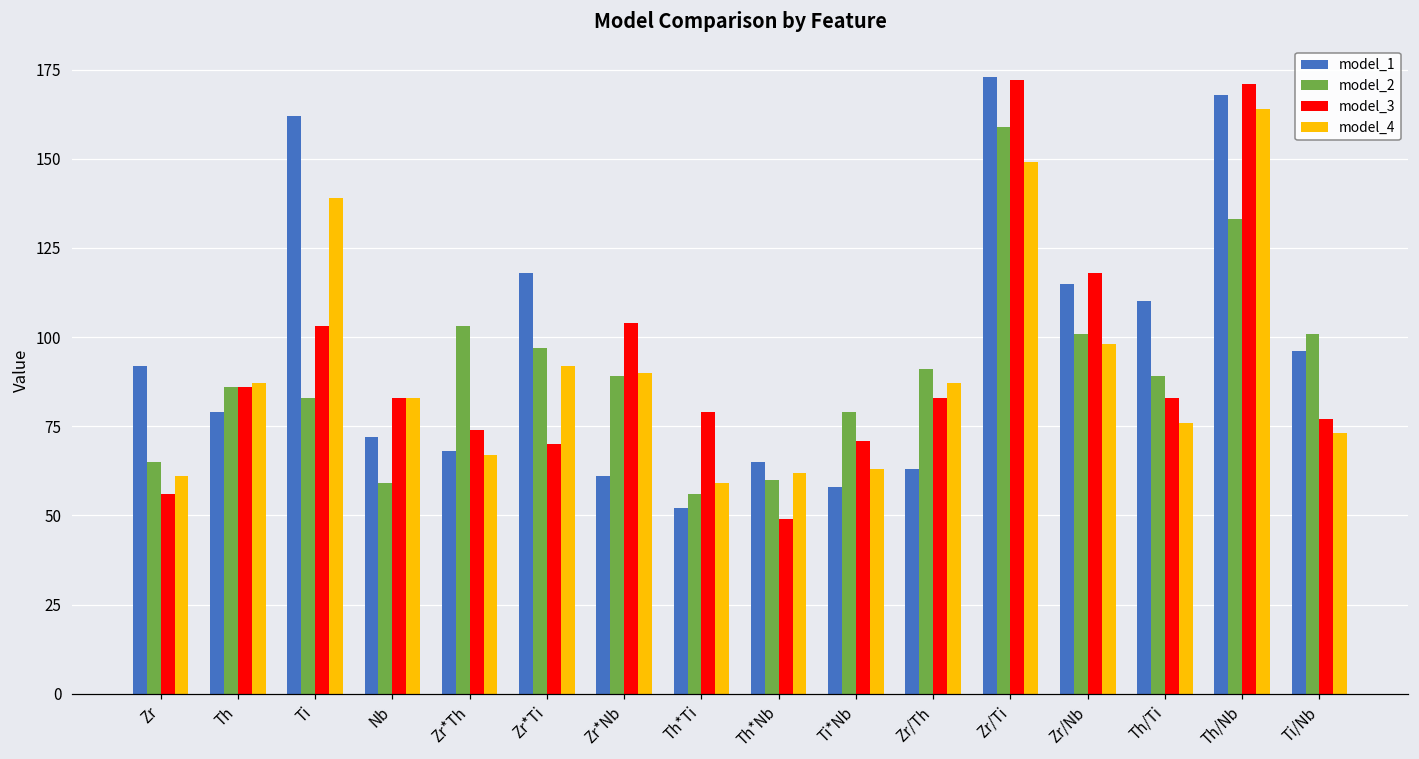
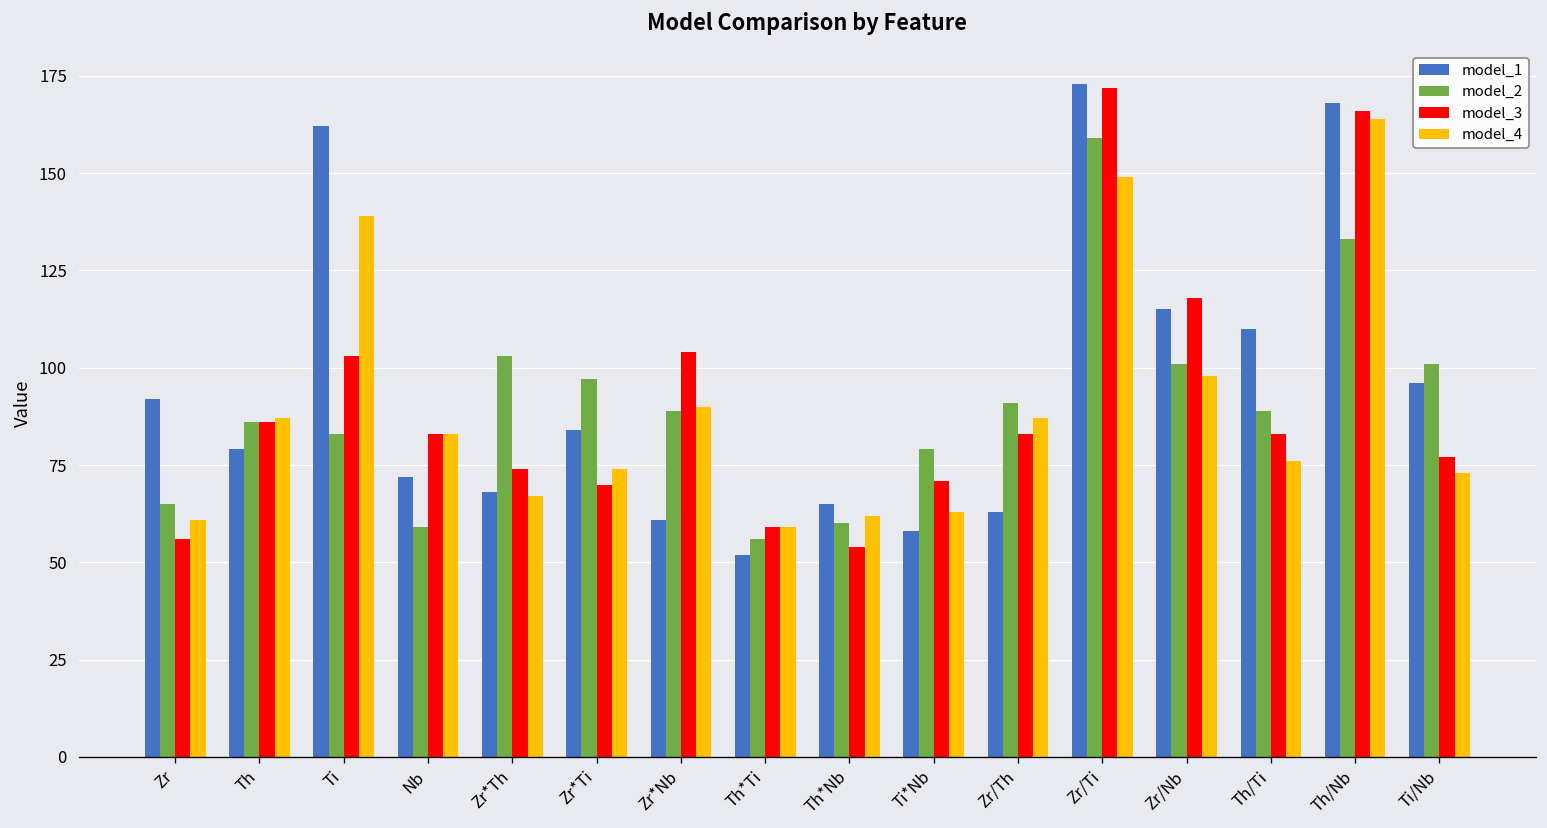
  {
    "model_1": {
      "Zr": 92,
      "Th": 79,
      "Ti": 162,
      "Nb": 72,
      "Zr*Th": 68,
-     "Zr*Ti": 118,
+     "Zr*Ti": 84,
      "Zr*Nb": 61,
      "Th*Ti": 52,
      "Th*Nb": 65,
      "Ti*Nb": 58,
      "Zr/Th": 63,
      "Zr/Ti": 173,
      "Zr/Nb": 115,
      "Th/Ti": 110,
      "Th/Nb": 168,
      "Ti/Nb": 96
    },
    "model_2": {
      "Zr": 65,
      "Th": 86,
      "Ti": 83,
      "Nb": 59,
      "Zr*Th": 103,
      "Zr*Ti": 97,
      "Zr*Nb": 89,
      "Th*Ti": 56,
      "Th*Nb": 60,
      "Ti*Nb": 79,
      "Zr/Th": 91,
      "Zr/Ti": 159,
      "Zr/Nb": 101,
      "Th/Ti": 89,
      "Th/Nb": 133,
      "Ti/Nb": 101
    },
    "model_3": {
      "Zr": 56,
      "Th": 86,
      "Ti": 103,
      "Nb": 83,
      "Zr*Th": 74,
      "Zr*Ti": 70,
      "Zr*Nb": 104,
-     "Th*Ti": 79,
-     "Th*Nb": 49,
+     "Th*Ti": 59,
+     "Th*Nb": 54,
      "Ti*Nb": 71,
      "Zr/Th": 83,
      "Zr/Ti": 172,
      "Zr/Nb": 118,
      "Th/Ti": 83,
-     "Th/Nb": 171,
+     "Th/Nb": 166,
      "Ti/Nb": 77
    },
    "model_4": {
      "Zr": 61,
      "Th": 87,
      "Ti": 139,
      "Nb": 83,
      "Zr*Th": 67,
-     "Zr*Ti": 92,
+     "Zr*Ti": 74,
      "Zr*Nb": 90,
      "Th*Ti": 59,
      "Th*Nb": 62,
      "Ti*Nb": 63,
      "Zr/Th": 87,
      "Zr/Ti": 149,
      "Zr/Nb": 98,
      "Th/Ti": 76,
      "Th/Nb": 164,
      "Ti/Nb": 73
    }
  }
